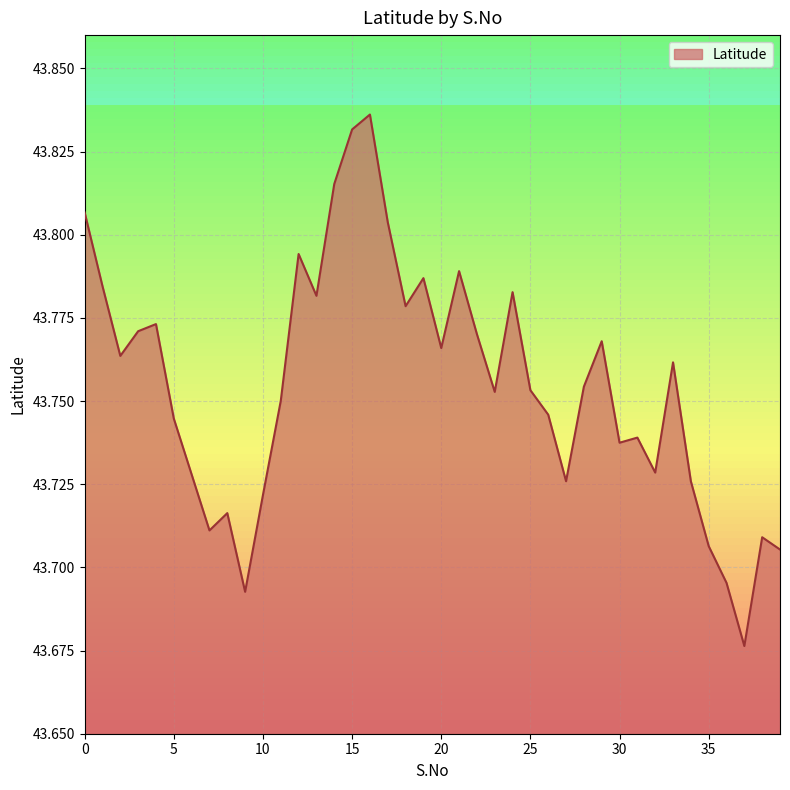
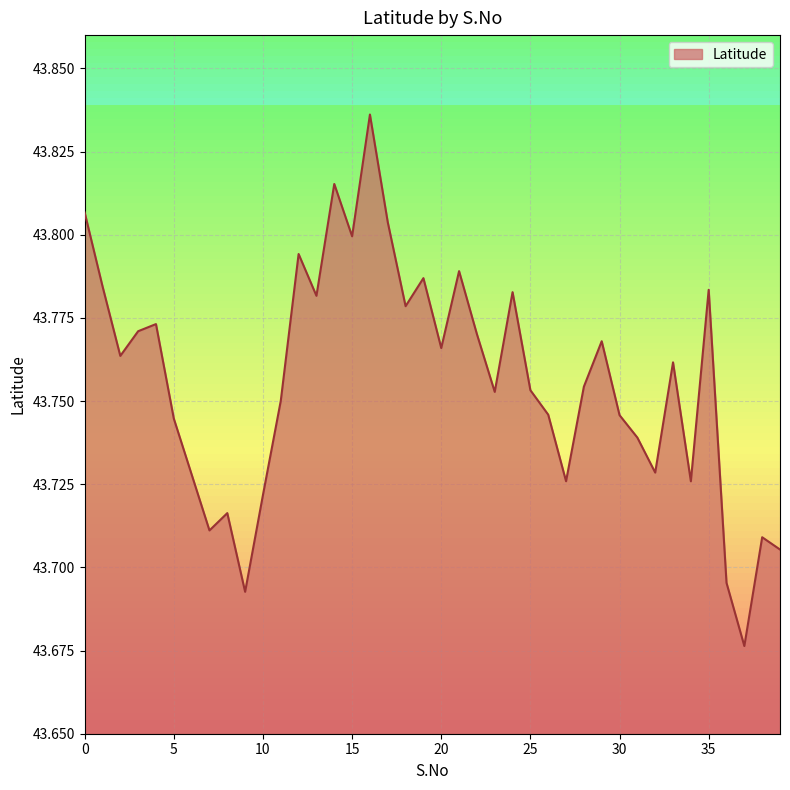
  {
    "0": 43.807,
    "5": 43.745,
    "10": 43.722,
-   "15": 43.832,
+   "15": 43.800,
    "20": 43.766,
    "25": 43.753,
-   "30": 43.737,
-   "35": 43.706
+   "30": 43.746,
+   "35": 43.783
  }
